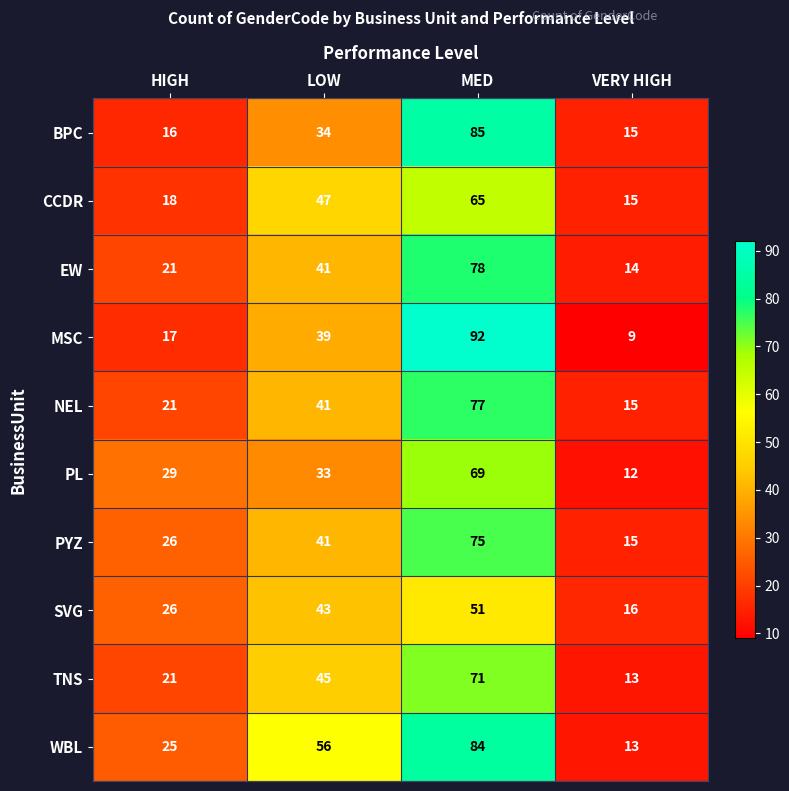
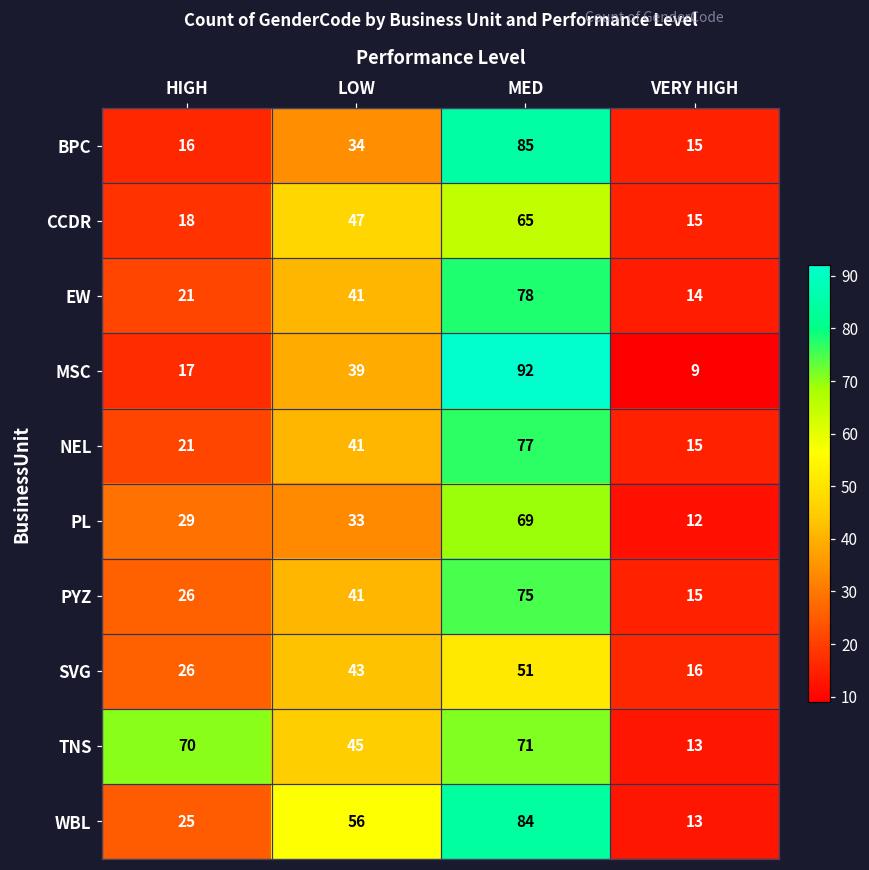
  {
    "BPC": {
      "HIGH": 16,
      "LOW": 34,
      "MED": 85,
      "VERY HIGH": 15
    },
    "CCDR": {
      "HIGH": 18,
      "LOW": 47,
      "MED": 65,
      "VERY HIGH": 15
    },
    "EW": {
      "HIGH": 21,
      "LOW": 41,
      "MED": 78,
      "VERY HIGH": 14
    },
    "MSC": {
      "HIGH": 17,
      "LOW": 39,
      "MED": 92,
      "VERY HIGH": 9
    },
    "NEL": {
      "HIGH": 21,
      "LOW": 41,
      "MED": 77,
      "VERY HIGH": 15
    },
    "PL": {
      "HIGH": 29,
      "LOW": 33,
      "MED": 69,
      "VERY HIGH": 12
    },
    "PYZ": {
      "HIGH": 26,
      "LOW": 41,
      "MED": 75,
      "VERY HIGH": 15
    },
    "SVG": {
      "HIGH": 26,
      "LOW": 43,
      "MED": 51,
      "VERY HIGH": 16
    },
    "TNS": {
-     "HIGH": 21,
+     "HIGH": 70,
      "LOW": 45,
      "MED": 71,
      "VERY HIGH": 13
    },
    "WBL": {
      "HIGH": 25,
      "LOW": 56,
      "MED": 84,
      "VERY HIGH": 13
    }
  }
